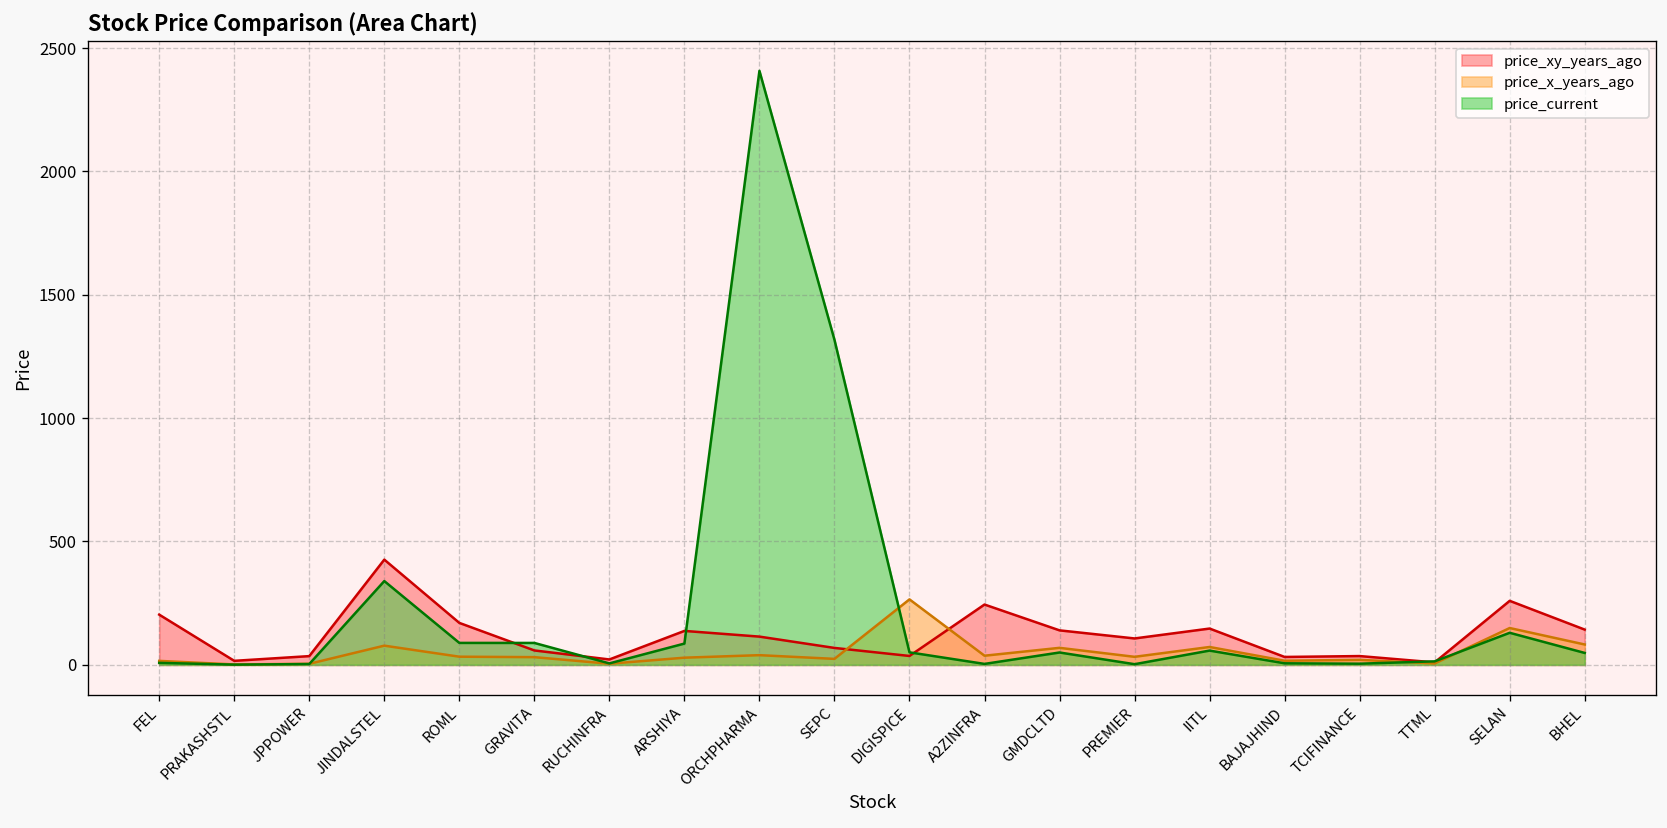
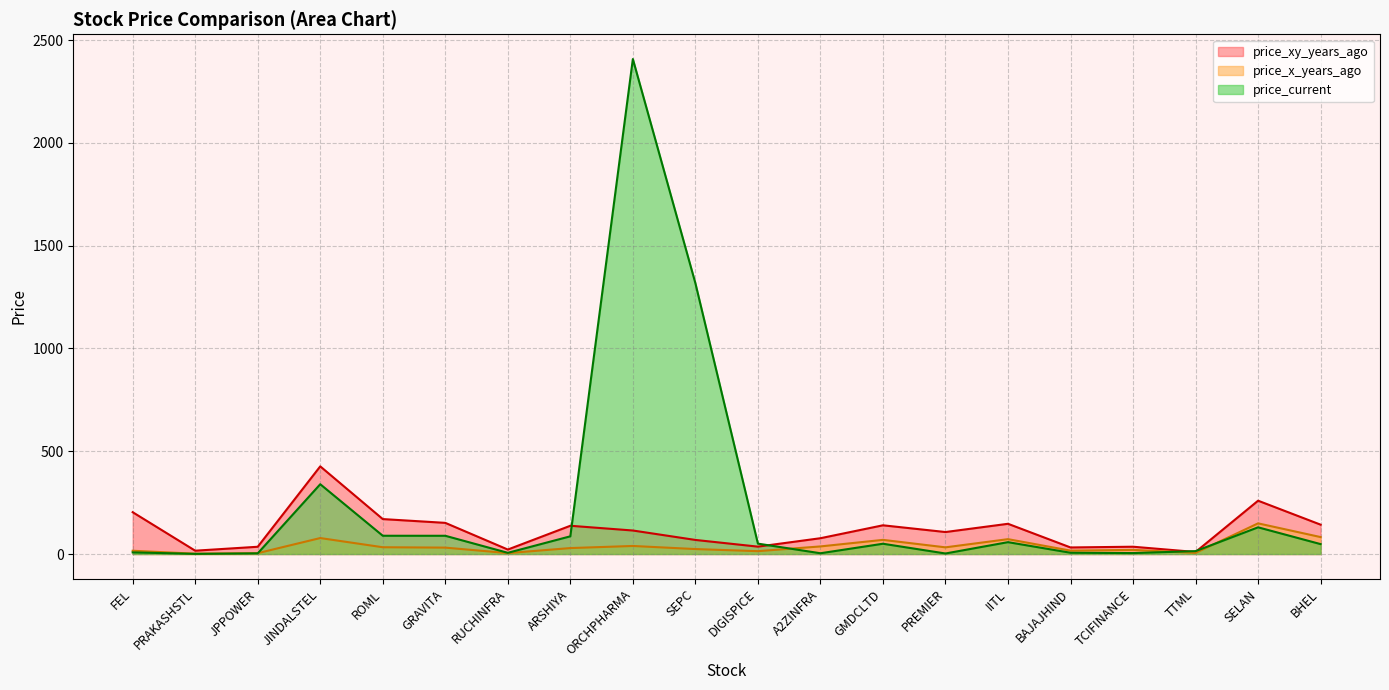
  {
    "price_xy_years_ago": {
      "FEL": 200,
      "PRAKASHSTL": 20,
      "JPPOWER": 40,
      "JINDALSTEL": 430,
      "ROML": 170,
-     "GRAVITA": 60,
+     "GRAVITA": 150,
      "RUCHINFRA": 20,
      "ARSHIYA": 140,
      "ORCHPHARMA": 110,
      "SEPC": 70,
      "DIGISPICE": 40,
-     "A2ZINFRA": 240,
+     "A2ZINFRA": 80,
      "GMDCLTD": 140,
      "PREMIER": 110,
      "IITL": 150,
      "BAJAJHIND": 30,
      "TCIFINANCE": 40,
      "SELAN": 260,
      "BHEL": 140
    },
    "price_x_years_ago": {
      "JINDALSTEL": 80,
      "ROML": 30,
      "GRAVITA": 30,
      "ARSHIYA": 30,
      "ORCHPHARMA": 40,
      "SEPC": 20,
-     "DIGISPICE": 270,
+     "DIGISPICE": 10,
      "A2ZINFRA": 40,
      "GMDCLTD": 70,
      "PREMIER": 30,
      "IITL": 70,
      "TCIFINANCE": 20,
      "SELAN": 150,
      "BHEL": 80
    },
    "price_current": {
      "JINDALSTEL": 340,
      "ROML": 90,
      "GRAVITA": 90,
      "ARSHIYA": 90,
      "ORCHPHARMA": 2410,
      "SEPC": 1320,
      "DIGISPICE": 50,
      "A2ZINFRA": 0,
      "GMDCLTD": 50,
      "PREMIER": 0,
      "IITL": 60,
      "TCIFINANCE": 0,
      "SELAN": 130,
      "BHEL": 50
    }
  }
